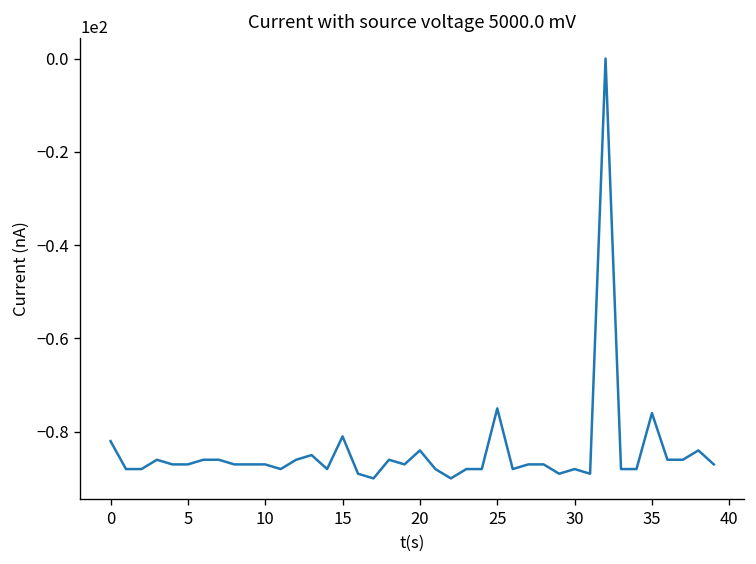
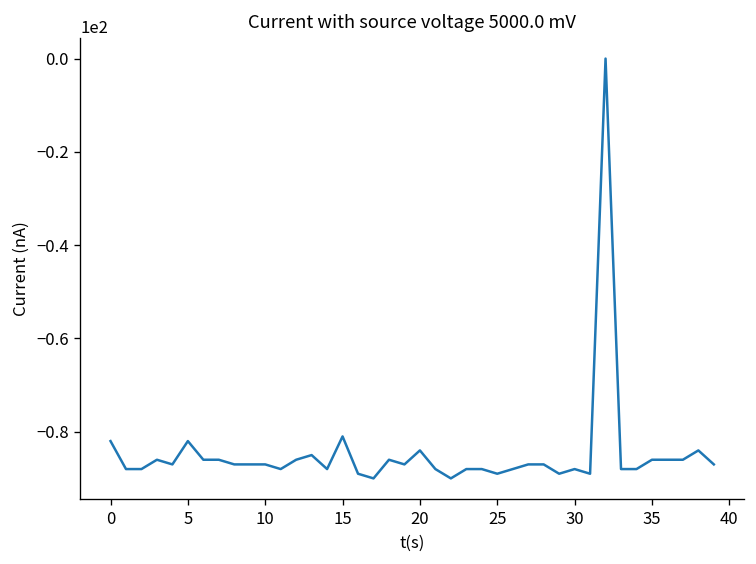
  {
    "0": -82,
-   "5": -87,
+   "5": -82,
    "10": -87,
    "15": -81,
    "20": -84,
-   "25": -75,
+   "25": -89,
    "30": -88,
-   "35": -76
+   "35": -86
  }
